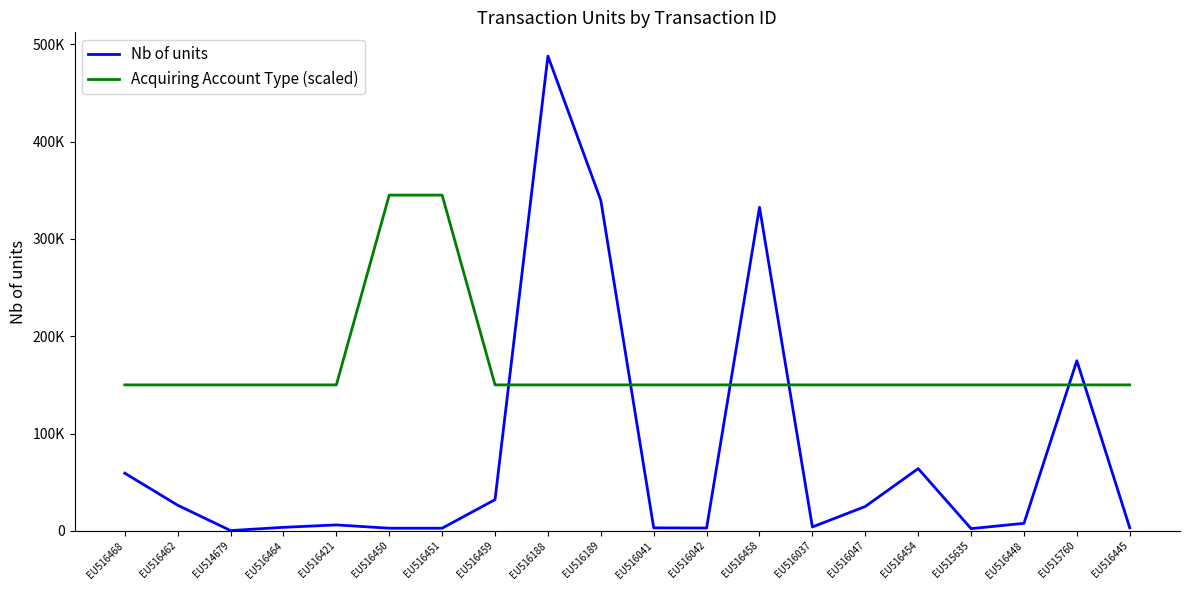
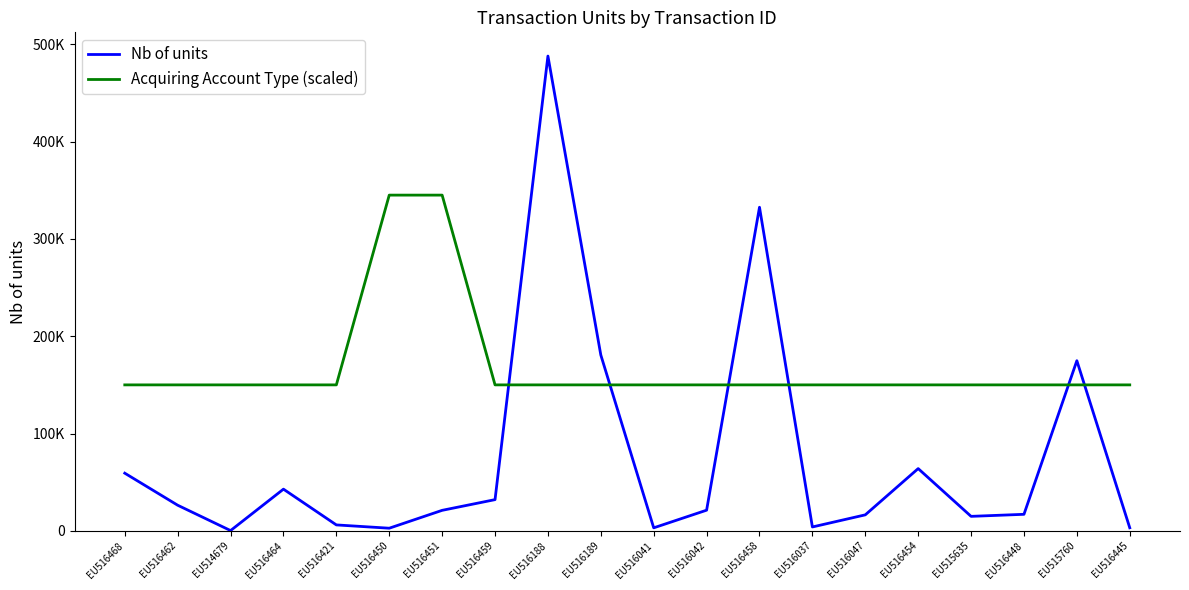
  {
    "Nb of units": {
      "EU516468": 60000,
      "EU516462": 30000,
      "EU514679": 0,
-     "EU516464": 0,
+     "EU516464": 40000,
      "EU516421": 10000,
      "EU516450": 0,
-     "EU516451": 0,
+     "EU516451": 20000,
      "EU516459": 30000,
      "EU516188": 490000,
-     "EU516189": 340000,
+     "EU516189": 180000,
      "EU516041": 0,
-     "EU516042": 0,
+     "EU516042": 20000,
      "EU516458": 330000,
      "EU516037": 0,
-     "EU516047": 30000,
+     "EU516047": 20000,
      "EU516454": 60000,
-     "EU515635": 0,
-     "EU516448": 10000,
+     "EU515635": 10000,
+     "EU516448": 20000,
      "EU515760": 170000,
      "EU516445": 0
    },
    "Acquiring Account Type (scaled)": {
      "EU516468": 150000,
      "EU516462": 150000,
      "EU514679": 150000,
      "EU516464": 150000,
      "EU516421": 150000,
      "EU516450": 350000,
      "EU516451": 350000,
      "EU516459": 150000,
      "EU516188": 150000,
      "EU516189": 150000,
      "EU516041": 150000,
      "EU516042": 150000,
      "EU516458": 150000,
      "EU516037": 150000,
      "EU516047": 150000,
      "EU516454": 150000,
      "EU515635": 150000,
      "EU516448": 150000,
      "EU515760": 150000,
      "EU516445": 150000
    }
  }
